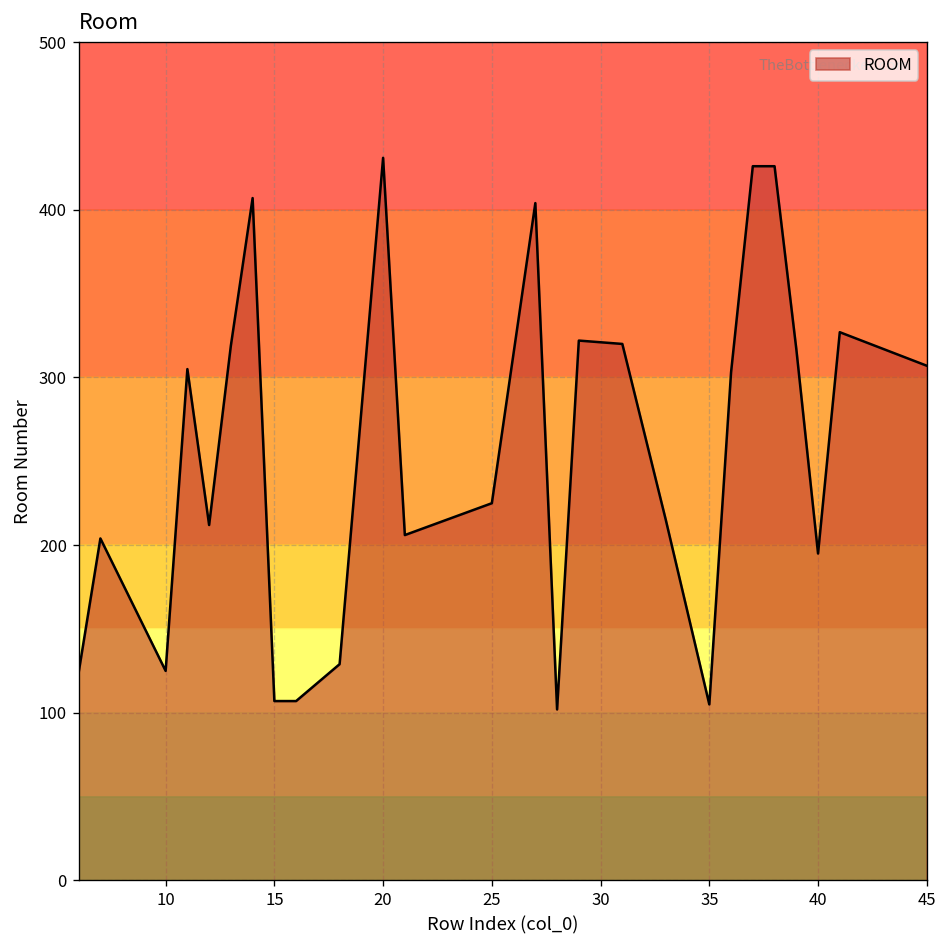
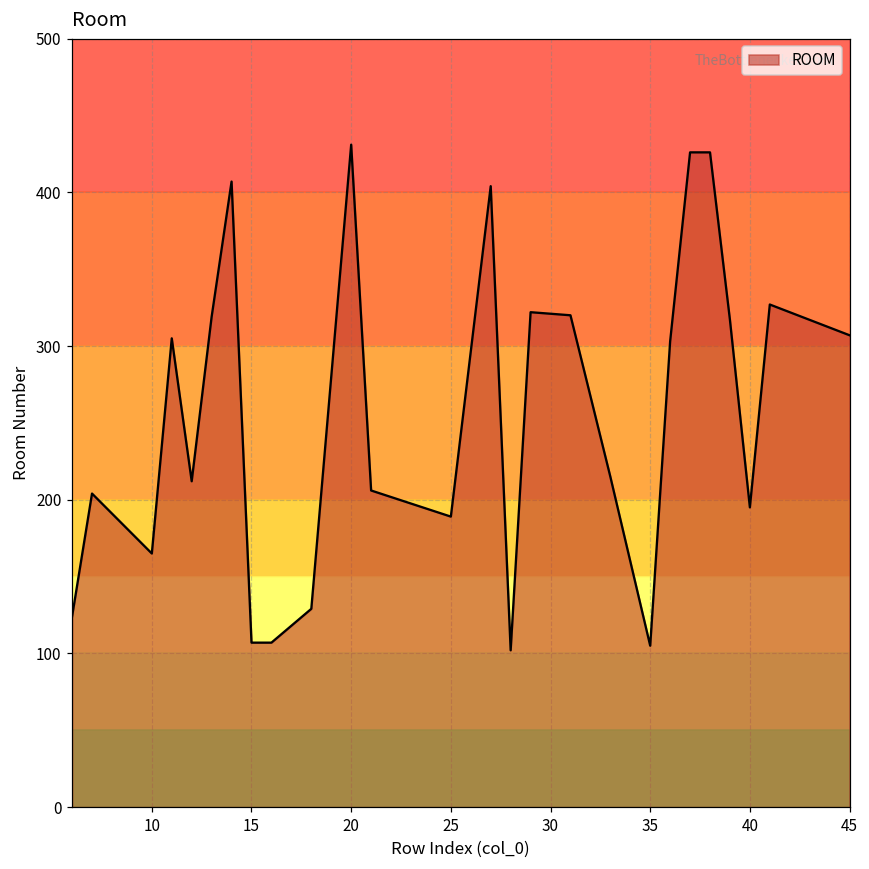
  {
    "ROOM": {
-     "10": 125,
+     "10": 165,
      "15": 107,
      "20": 431,
-     "25": 225,
+     "25": 189,
      "35": 105,
      "40": 195,
      "45": 307
    }
  }
